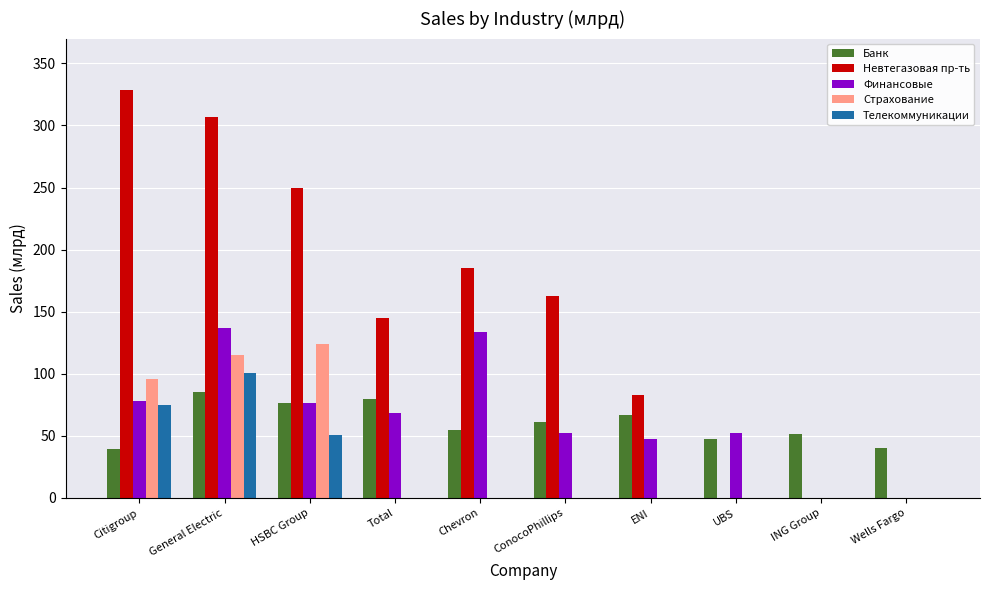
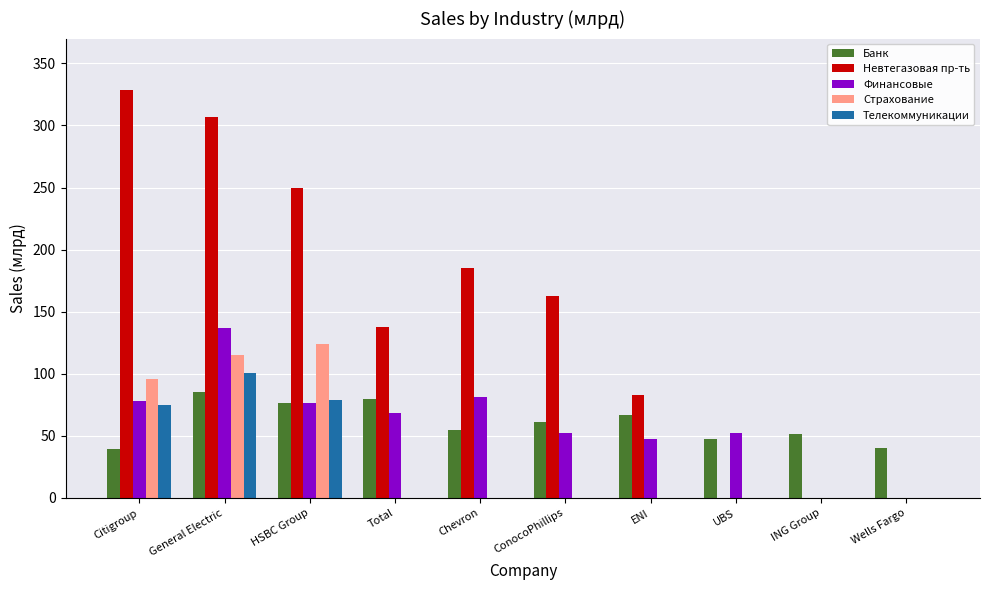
  {
    "Банк": {
      "Citigroup": 40,
      "General Electric": 85,
      "HSBC Group": 76,
      "Total": 80,
      "Chevron": 55,
      "ConocoPhillips": 61,
      "ENI": 67,
      "UBS": 48,
      "ING Group": 52,
      "Wells Fargo": 40
    },
    "Невтегазовая пр-ть": {
      "Citigroup": 328,
      "General Electric": 307,
      "HSBC Group": 249,
-     "Total": 145,
+     "Total": 138,
      "Chevron": 185,
      "ConocoPhillips": 162,
      "ENI": 83,
      "UBS": 0,
      "ING Group": 0,
      "Wells Fargo": 0
    },
    "Финансовые": {
      "Citigroup": 78,
      "General Electric": 137,
      "HSBC Group": 76,
      "Total": 68,
-     "Chevron": 134,
+     "Chevron": 81,
      "ConocoPhillips": 52,
      "ENI": 48,
      "UBS": 52,
      "ING Group": 0,
      "Wells Fargo": 0
    },
    "Страхование": {
      "Citigroup": 96,
      "General Electric": 115,
      "HSBC Group": 124,
      "Total": 0,
      "Chevron": 0,
      "ConocoPhillips": 0,
      "ENI": 0,
      "UBS": 0,
      "ING Group": 0,
      "Wells Fargo": 0
    },
    "Телекоммуникации": {
      "Citigroup": 75,
      "General Electric": 101,
-     "HSBC Group": 50,
+     "HSBC Group": 79,
      "Total": 0,
      "Chevron": 0,
      "ConocoPhillips": 0,
      "ENI": 0,
      "UBS": 0,
      "ING Group": 0,
      "Wells Fargo": 0
    }
  }
